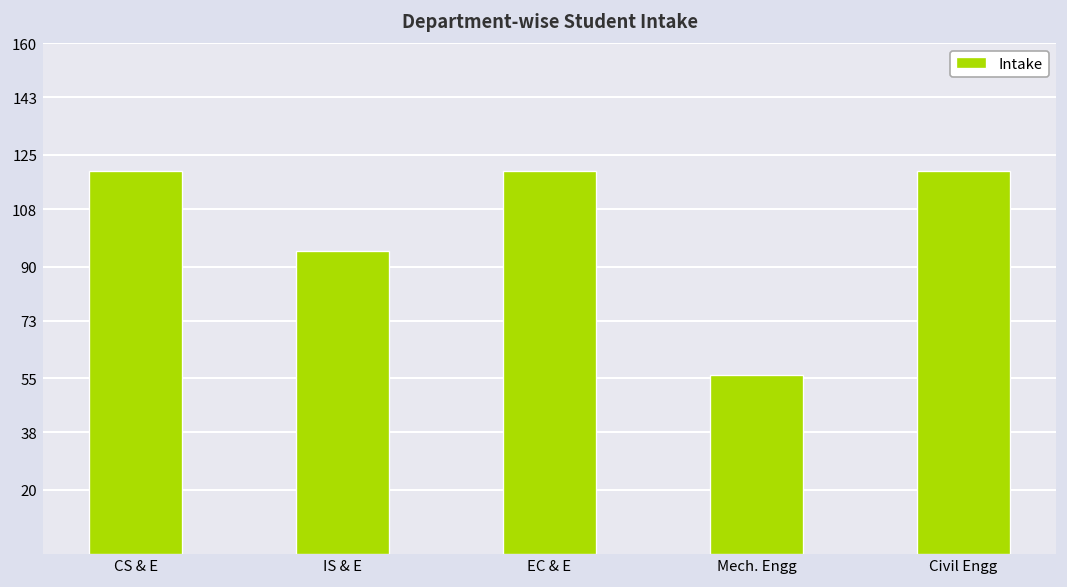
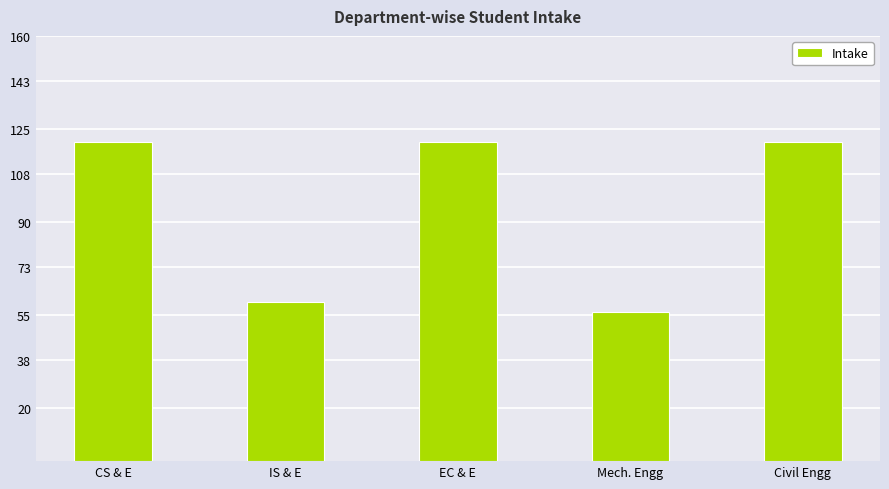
  {
    "CS & E": 120,
-   "IS & E": 95,
+   "IS & E": 60,
    "EC & E": 120,
    "Mech. Engg": 56,
    "Civil Engg": 120
  }
